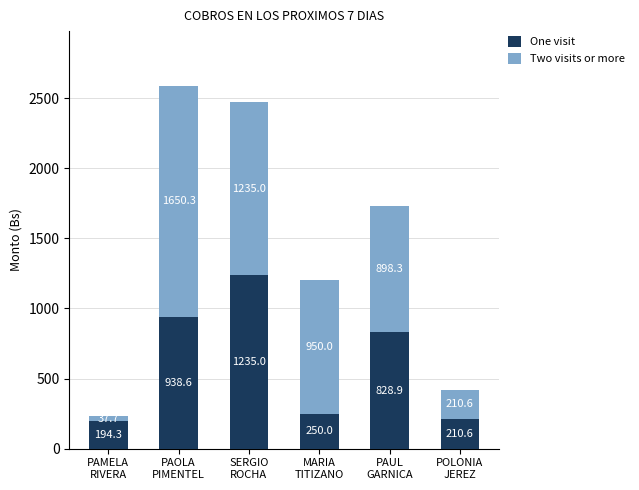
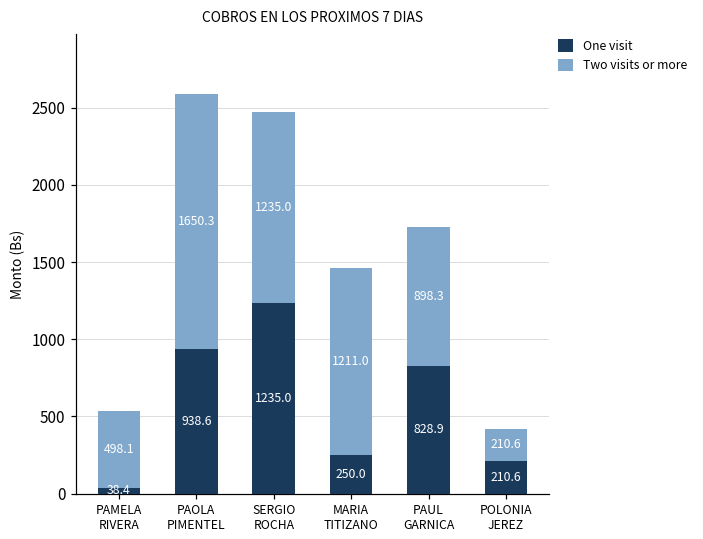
  {
    "One visit": {
-     "PAMELA RIVERA": 194.3,
+     "PAMELA RIVERA": 38.4,
      "PAOLA PIMENTEL": 938.6,
      "SERGIO ROCHA": 1235.0,
      "MARIA TITIZANO": 250.0,
      "PAUL GARNICA": 828.9,
      "POLONIA JEREZ": 210.6
    },
    "Two visits or more": {
-     "PAMELA RIVERA": 37.7,
+     "PAMELA RIVERA": 498.1,
      "PAOLA PIMENTEL": 1650.3,
      "SERGIO ROCHA": 1235.0,
-     "MARIA TITIZANO": 950.0,
+     "MARIA TITIZANO": 1211.0,
      "PAUL GARNICA": 898.3,
      "POLONIA JEREZ": 210.6
    }
  }
